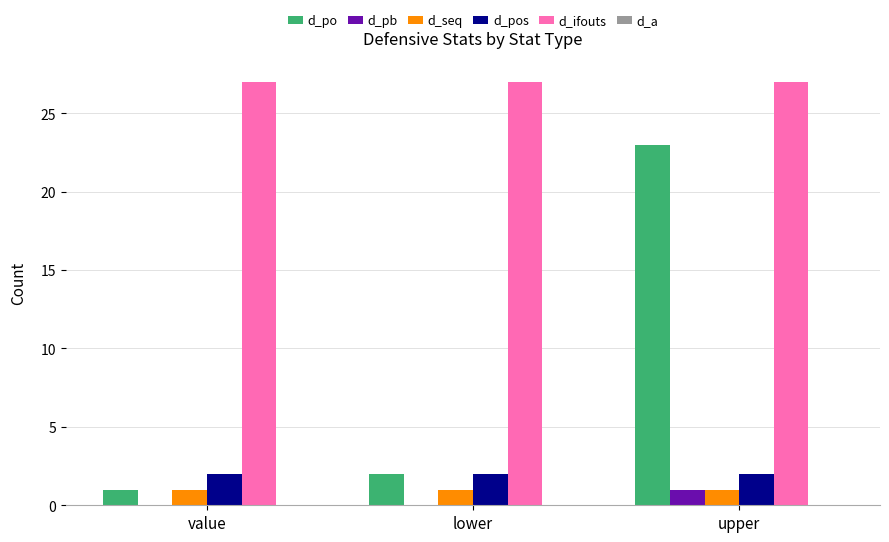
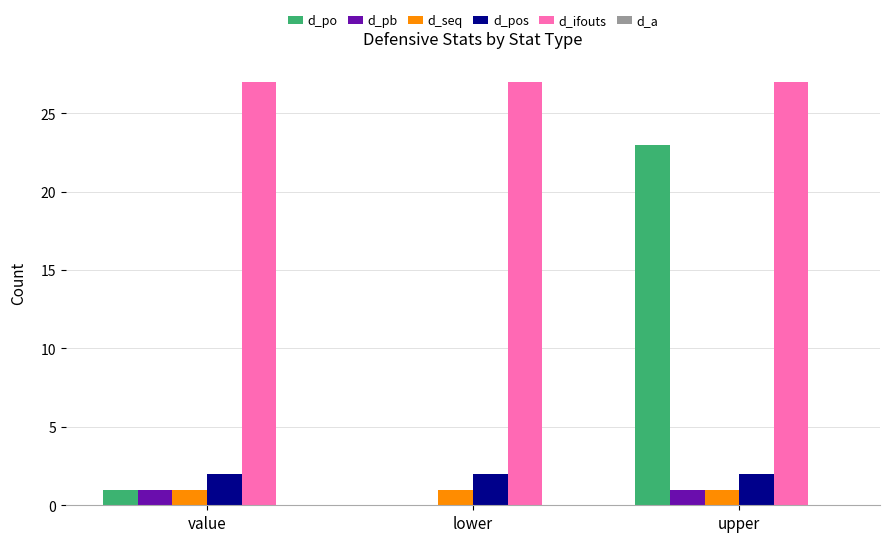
  {
    "d_po": {
      "value": 1,
-     "lower": 2,
+     "lower": 0,
      "upper": 23
    },
    "d_pb": {
-     "value": 0,
+     "value": 1,
      "lower": 0,
      "upper": 1
    },
    "d_seq": {
      "value": 1,
      "lower": 1,
      "upper": 1
    },
    "d_pos": {
      "value": 2,
      "lower": 2,
      "upper": 2
    },
    "d_ifouts": {
      "value": 27,
      "lower": 27,
      "upper": 27
    },
    "d_a": {
      "value": 0,
      "lower": 0,
      "upper": 0
    }
  }
